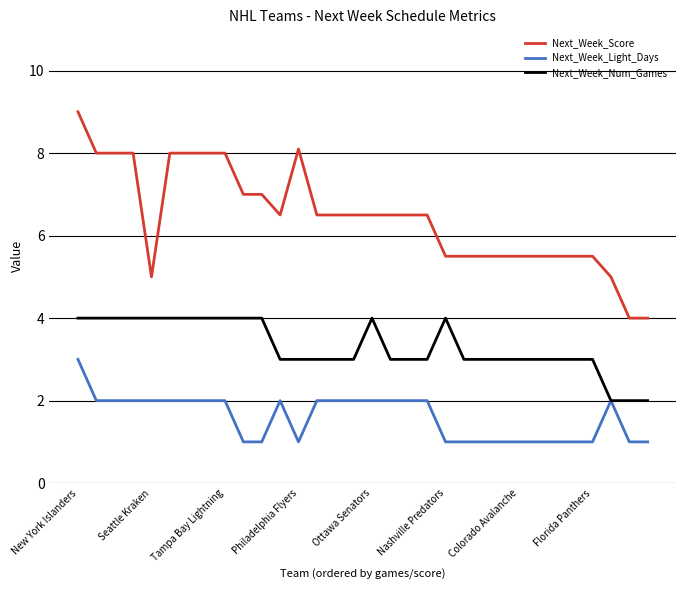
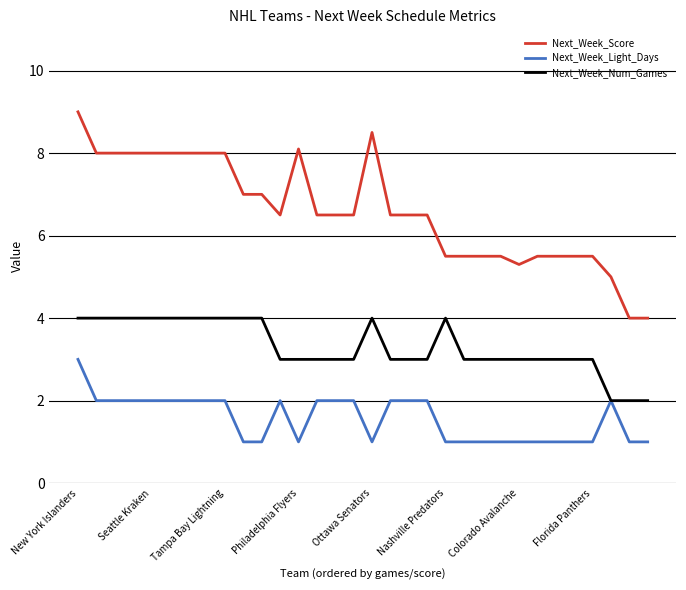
  {
    "Next_Week_Score": {
      "New York Islanders": 9.0,
-     "Seattle Kraken": 5,
+     "Seattle Kraken": 8,
      "Tampa Bay Lightning": 8.0,
      "Philadelphia Flyers": 8.1,
-     "Ottawa Senators": 6.5,
+     "Ottawa Senators": 8.5,
      "Nashville Predators": 5.5,
-     "Colorado Avalanche": 5.5,
+     "Colorado Avalanche": 5.3,
      "Florida Panthers": 5.5
    },
    "Next_Week_Light_Days": {
      "New York Islanders": 3,
      "Seattle Kraken": 2,
      "Tampa Bay Lightning": 2,
      "Philadelphia Flyers": 1,
-     "Ottawa Senators": 2,
+     "Ottawa Senators": 1,
      "Nashville Predators": 1,
      "Colorado Avalanche": 1,
      "Florida Panthers": 1
    },
    "Next_Week_Num_Games": {
      "New York Islanders": 4.0,
      "Seattle Kraken": 4.0,
      "Tampa Bay Lightning": 4.0,
      "Philadelphia Flyers": 3.0,
      "Ottawa Senators": 4.0,
      "Nashville Predators": 4.0,
      "Colorado Avalanche": 3.0,
      "Florida Panthers": 3.0
    }
  }
